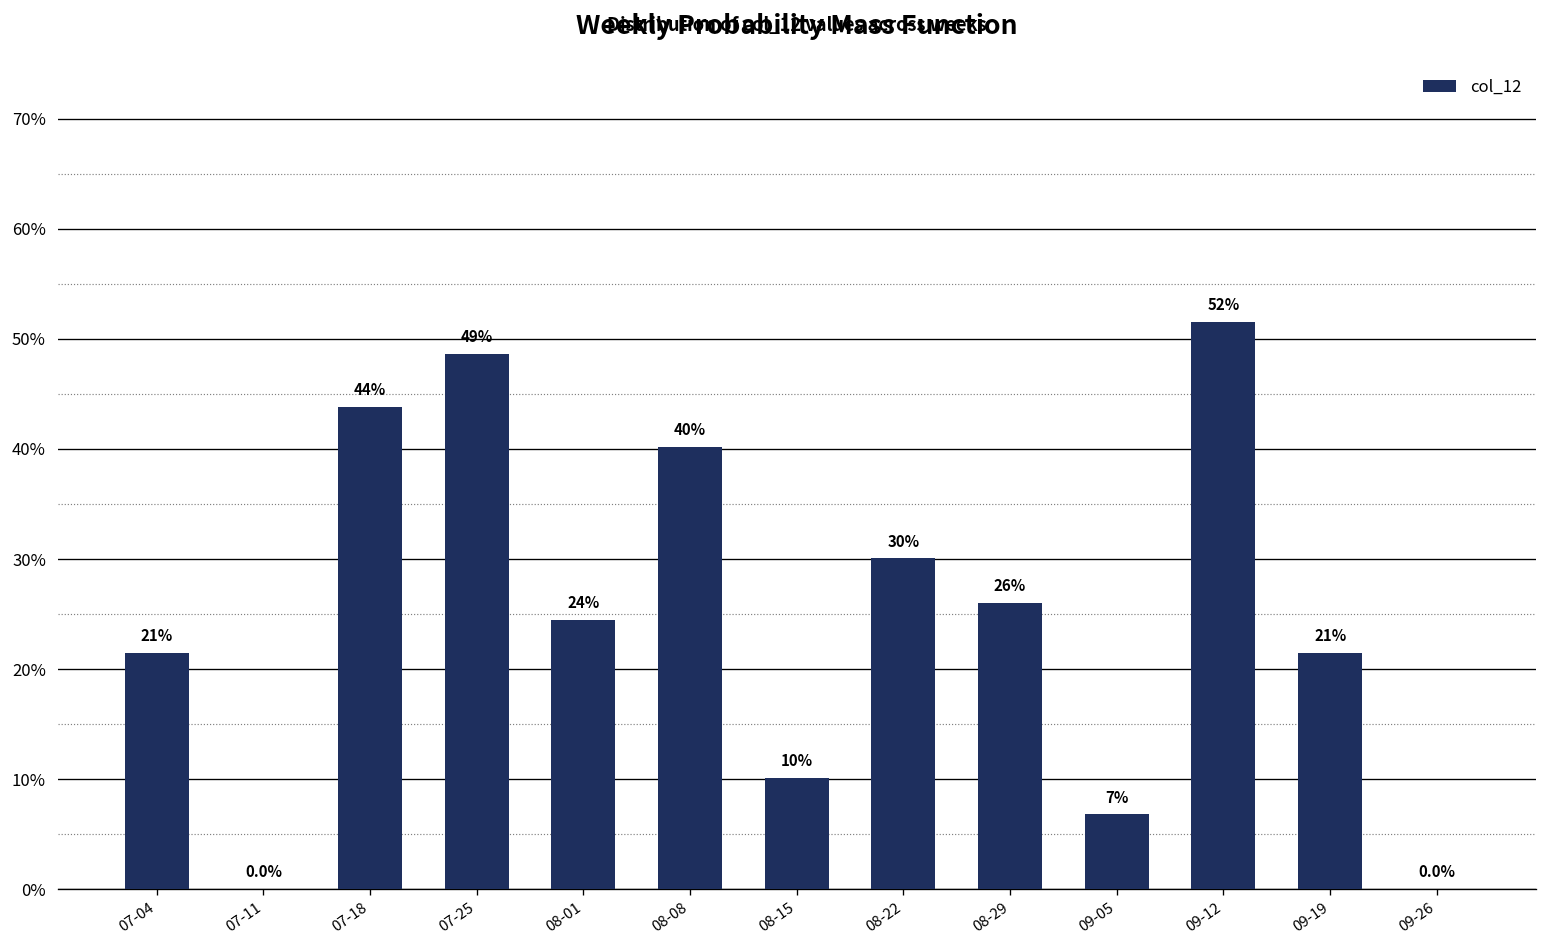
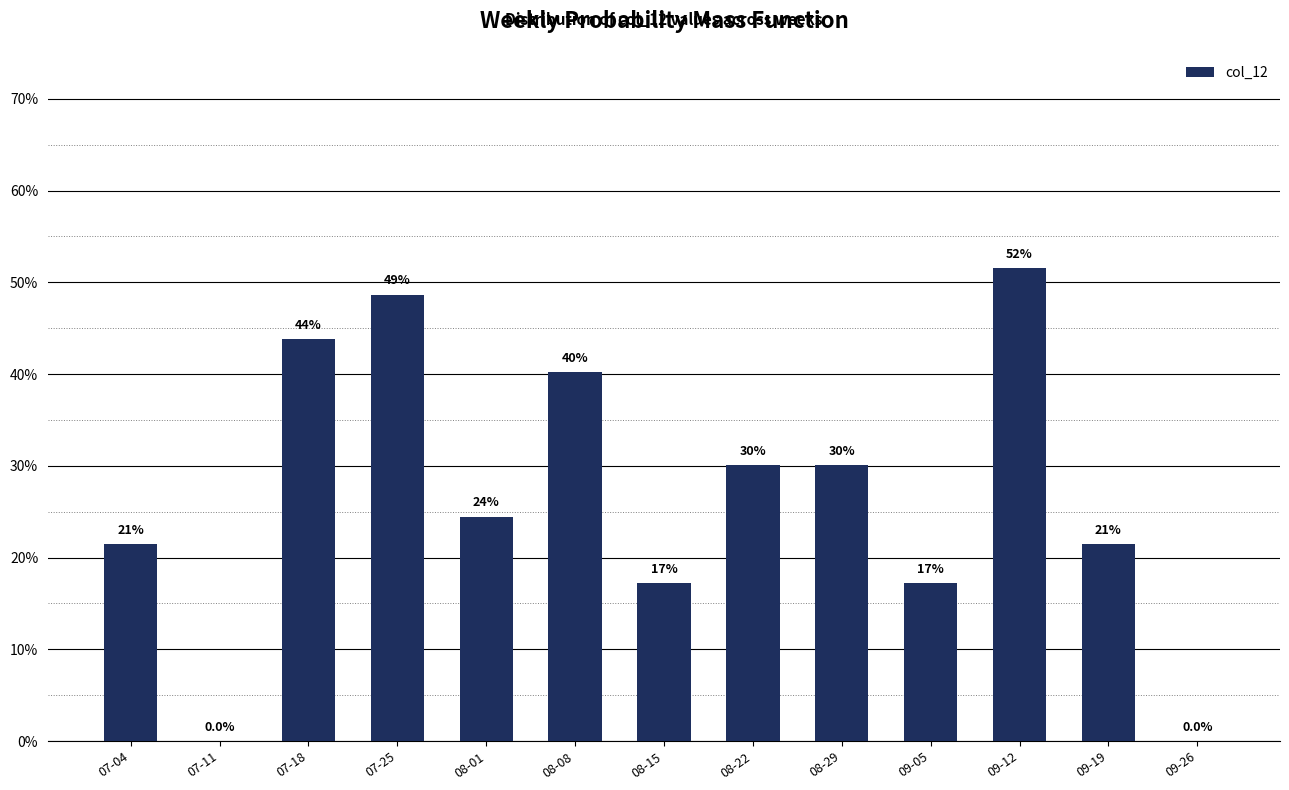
  {
    "07-04": "21%",
    "07-11": "0.0%",
    "07-18": "44%",
    "07-25": "49%",
    "08-01": "24%",
    "08-08": "40%",
-   "08-15": "10%",
+   "08-15": "17%",
    "08-22": "30%",
-   "08-29": "26%",
-   "09-05": "7%",
+   "08-29": "30%",
+   "09-05": "17%",
    "09-12": "52%",
    "09-19": "21%",
    "09-26": "0.0%"
  }
